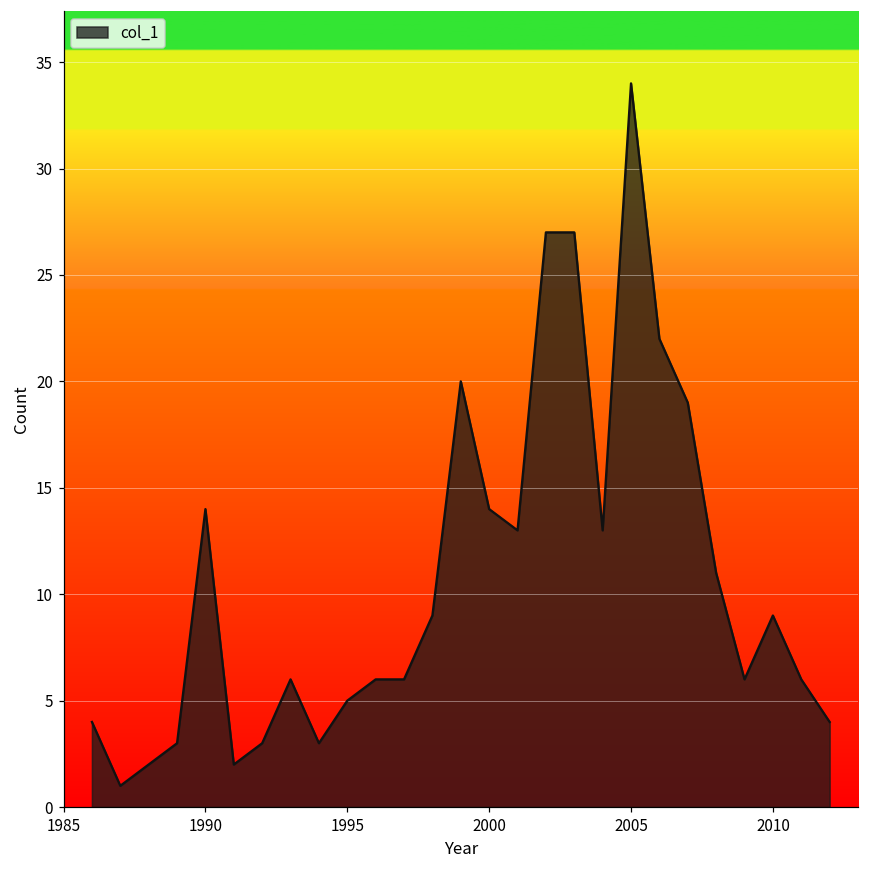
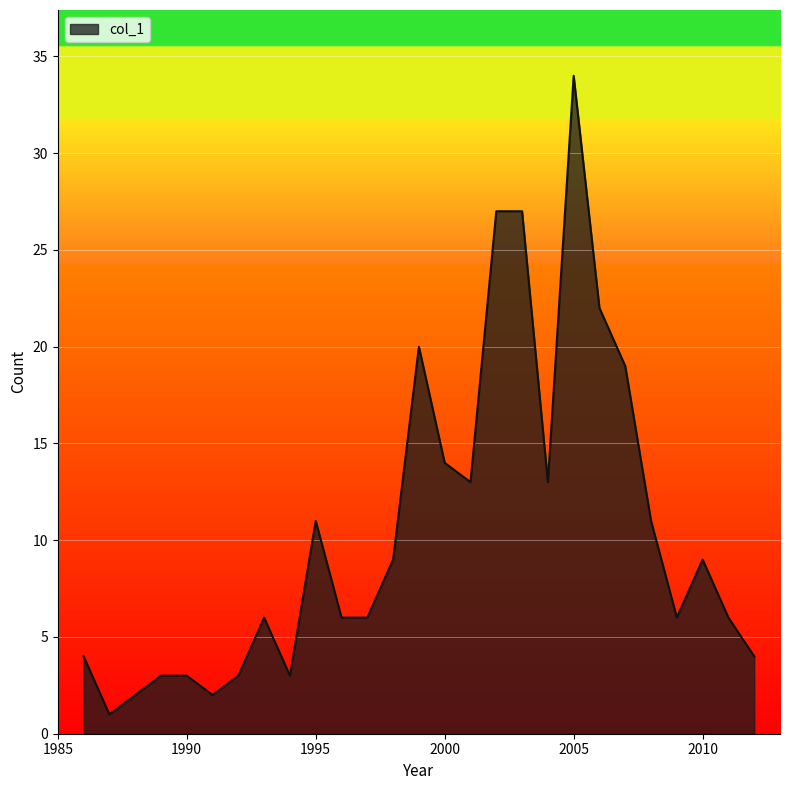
  {
-   "1990": 14,
-   "1995": 5,
+   "1990": 3,
+   "1995": 11,
    "2000": 14,
    "2005": 34,
    "2010": 9
  }
